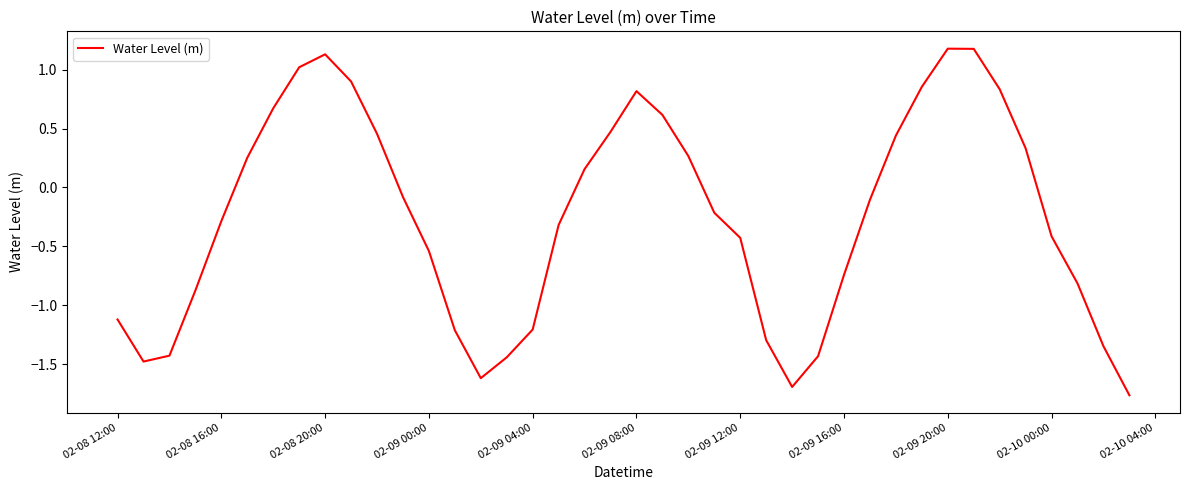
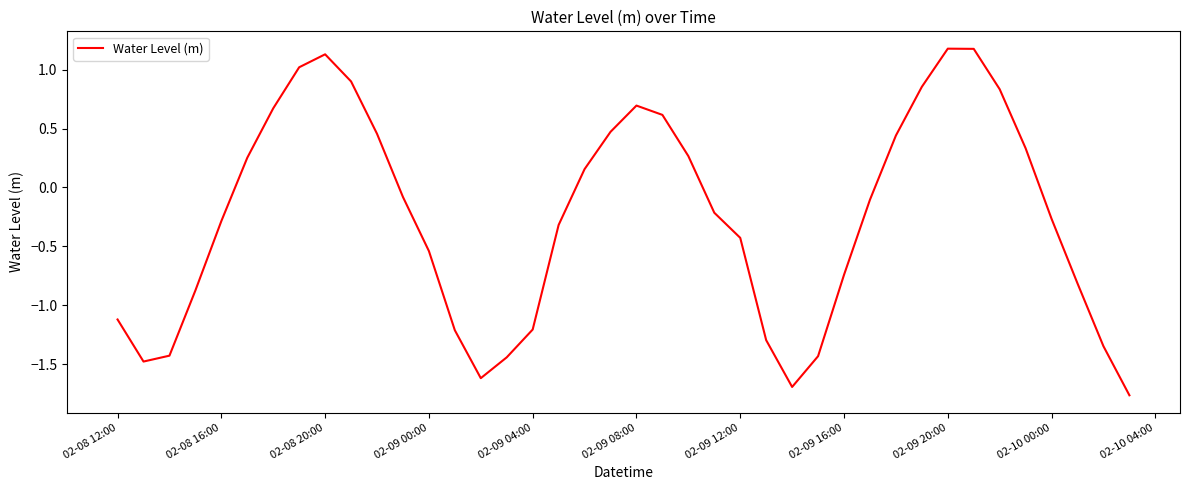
  {
    "02-08 12:00": -1.12,
    "02-08 16:00": -0.29,
    "02-08 20:00": 1.13,
    "02-09 00:00": -0.54,
    "02-09 04:00": -1.20,
-   "02-09 08:00": 0.82,
+   "02-09 08:00": 0.69,
    "02-09 12:00": -0.43,
    "02-09 16:00": -0.74,
    "02-09 20:00": 1.18,
-   "02-10 00:00": -0.41
+   "02-10 00:00": -0.27
  }
